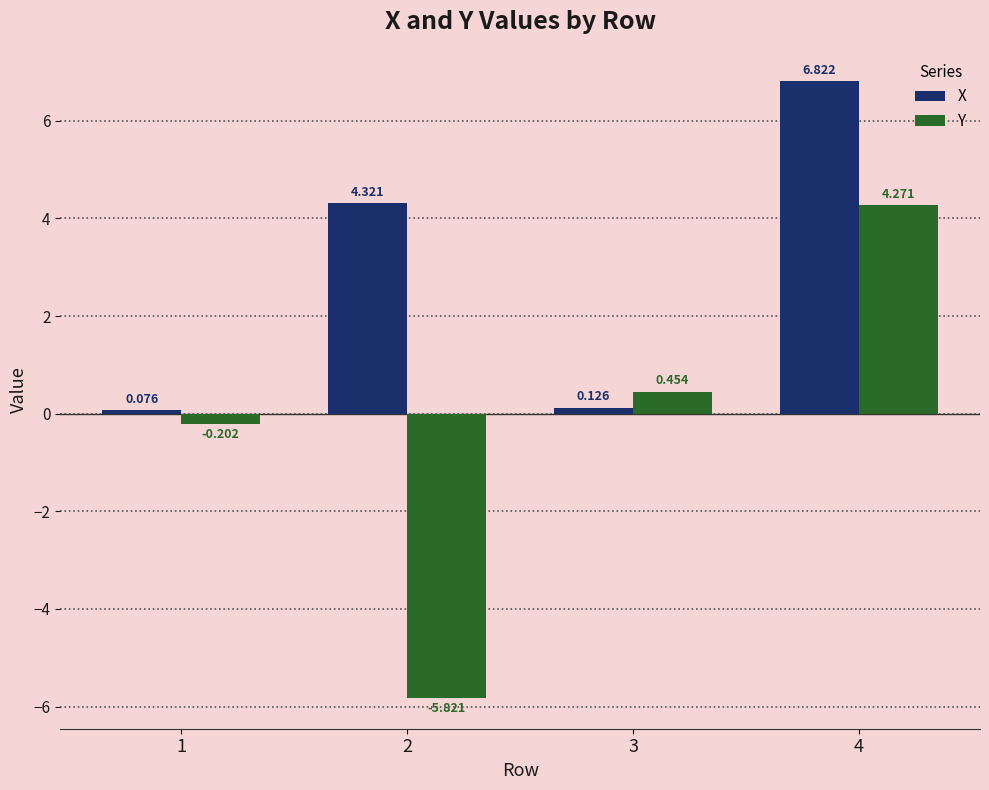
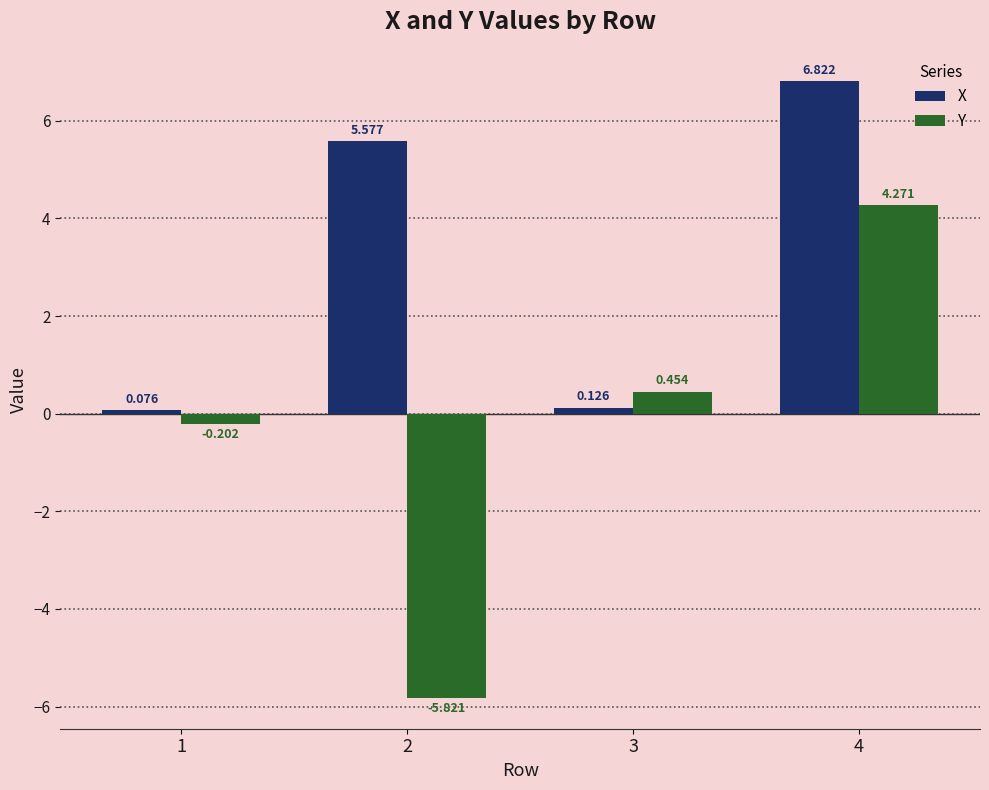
  {
    "X": {
      "1": 0.076,
-     "2": 4.321,
+     "2": 5.577,
      "3": 0.126,
      "4": 6.822
    },
    "Y": {
      "1": -0.202,
      "2": -5.821,
      "3": 0.454,
      "4": 4.271
    }
  }
